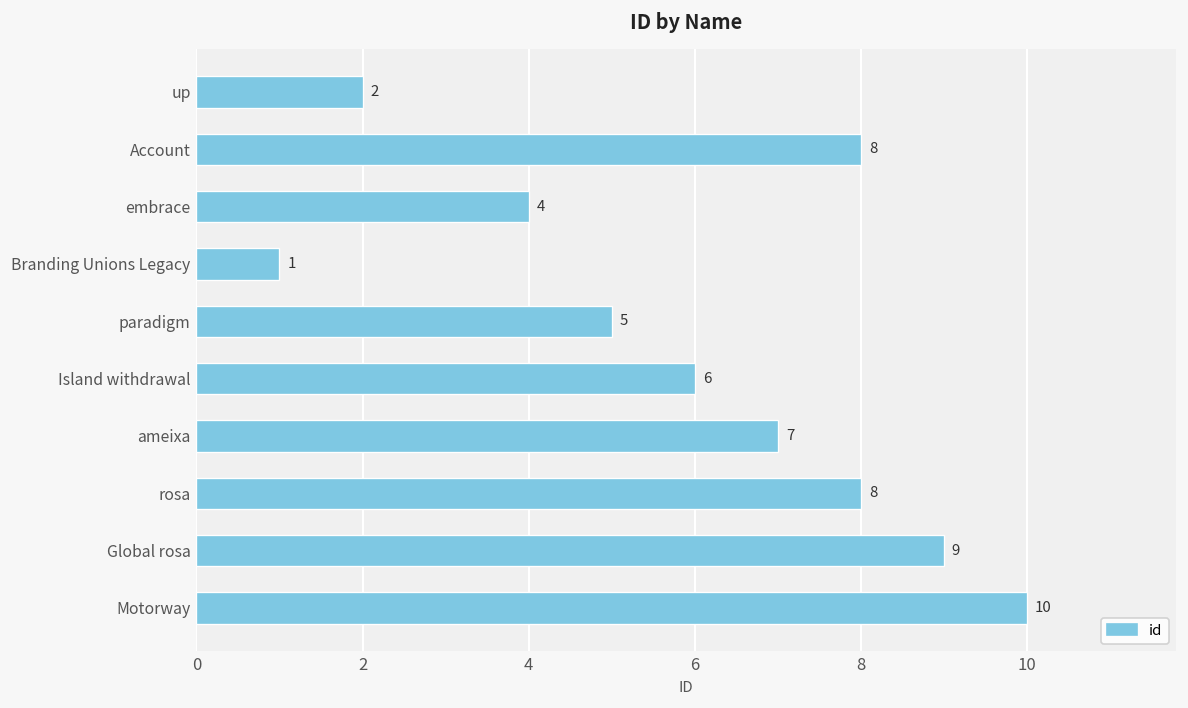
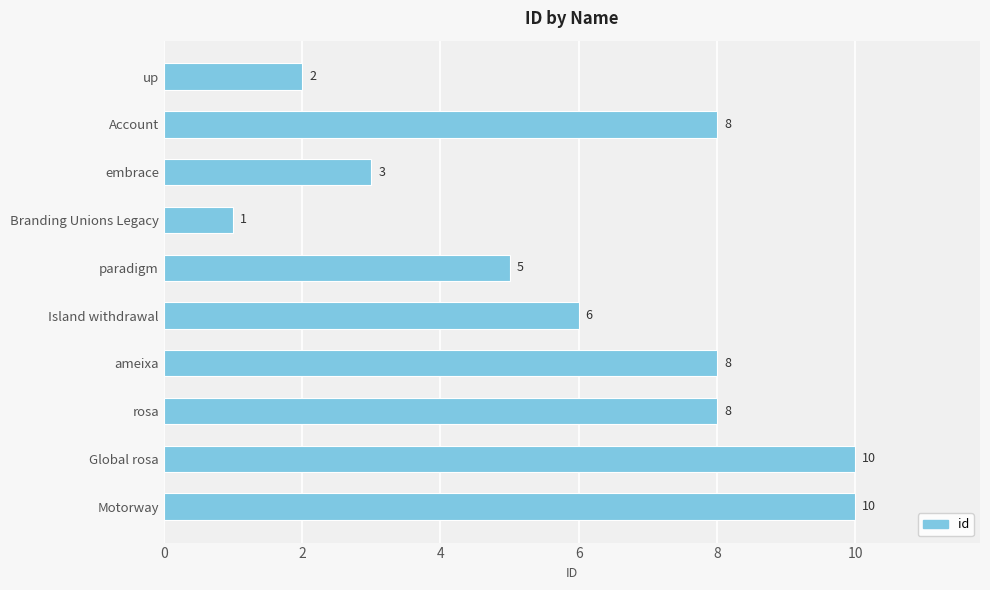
  {
    "up": 2,
    "Account": 8,
-   "embrace": 4,
+   "embrace": 3,
    "Branding Unions Legacy": 1,
    "paradigm": 5,
    "Island withdrawal": 6,
-   "ameixa": 7,
+   "ameixa": 8,
    "rosa": 8,
-   "Global rosa": 9,
+   "Global rosa": 10,
    "Motorway": 10
  }
